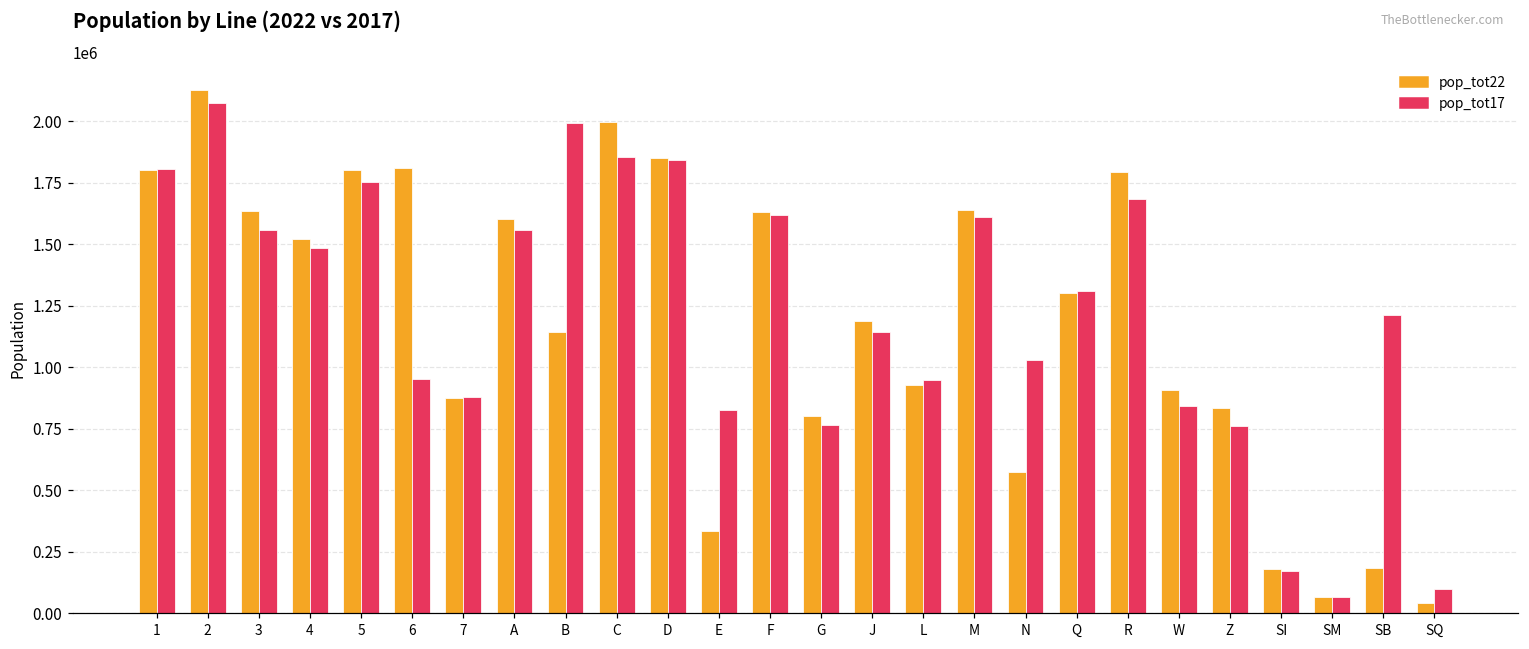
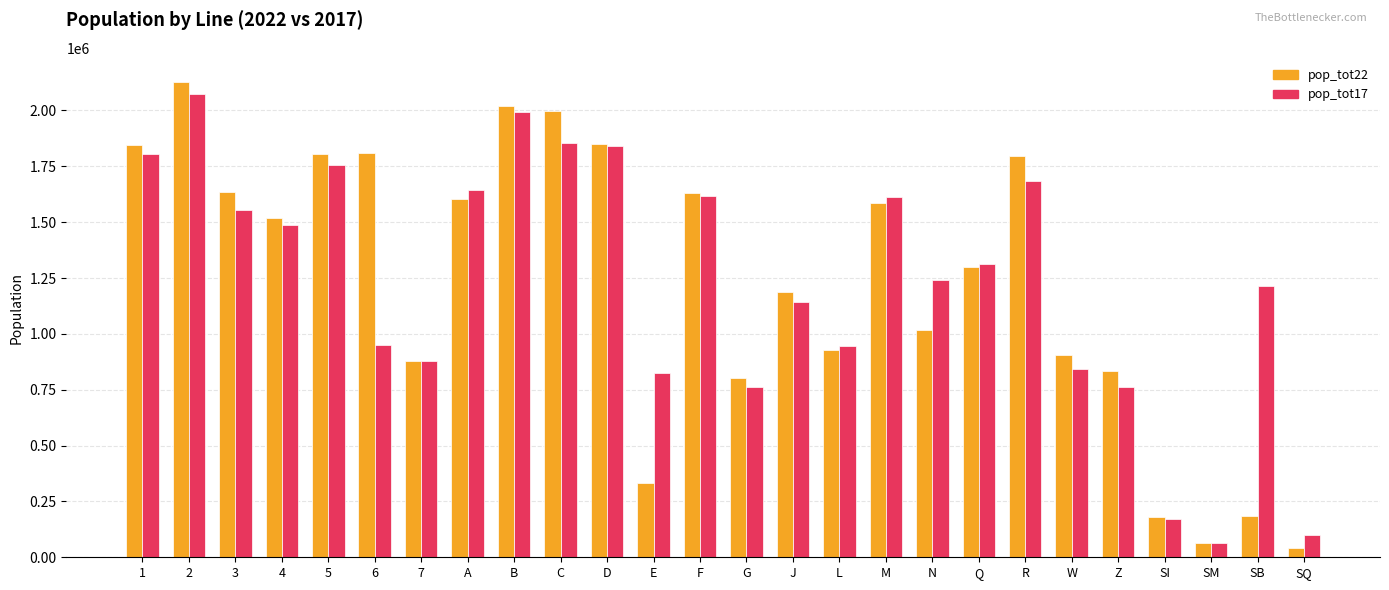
  {
    "pop_tot22": {
-     "1": 1800000,
+     "1": 1850000,
      "2": 2130000,
      "3": 1630000,
      "4": 1520000,
      "5": 1800000,
      "6": 1810000,
      "7": 880000,
      "A": 1600000,
-     "B": 1140000,
+     "B": 2020000,
      "C": 2000000,
      "D": 1850000,
      "E": 330000,
      "F": 1630000,
      "G": 800000,
      "J": 1190000,
      "L": 930000,
-     "M": 1640000,
-     "N": 570000,
+     "M": 1590000,
+     "N": 1020000,
      "Q": 1300000,
      "R": 1790000,
      "W": 910000,
      "Z": 830000,
      "SI": 180000,
      "SM": 60000,
      "SB": 180000,
      "SQ": 40000
    },
    "pop_tot17": {
      "1": 1800000,
      "2": 2070000,
      "3": 1560000,
      "4": 1490000,
      "5": 1750000,
      "6": 950000,
      "7": 880000,
-     "A": 1560000,
+     "A": 1640000,
      "B": 1990000,
      "C": 1860000,
      "D": 1840000,
      "E": 830000,
      "F": 1620000,
      "G": 760000,
      "J": 1140000,
      "L": 950000,
      "M": 1610000,
-     "N": 1030000,
+     "N": 1240000,
      "Q": 1310000,
      "R": 1680000,
      "W": 840000,
      "Z": 760000,
      "SI": 170000,
      "SM": 60000,
      "SB": 1210000,
      "SQ": 100000
    }
  }
